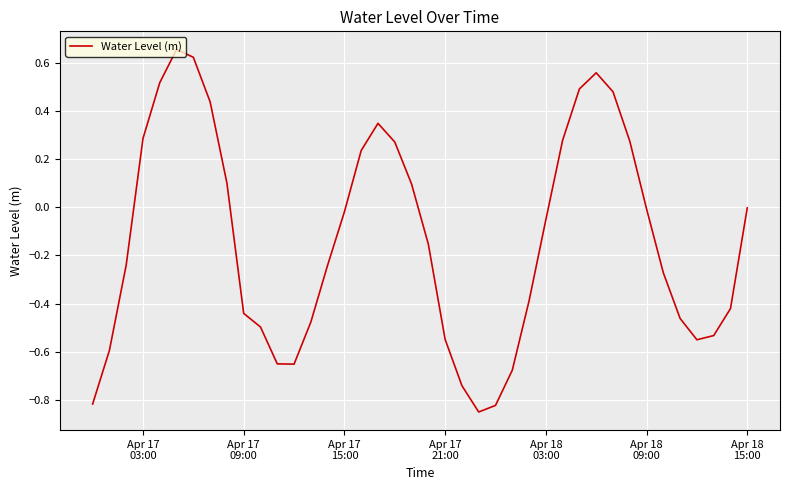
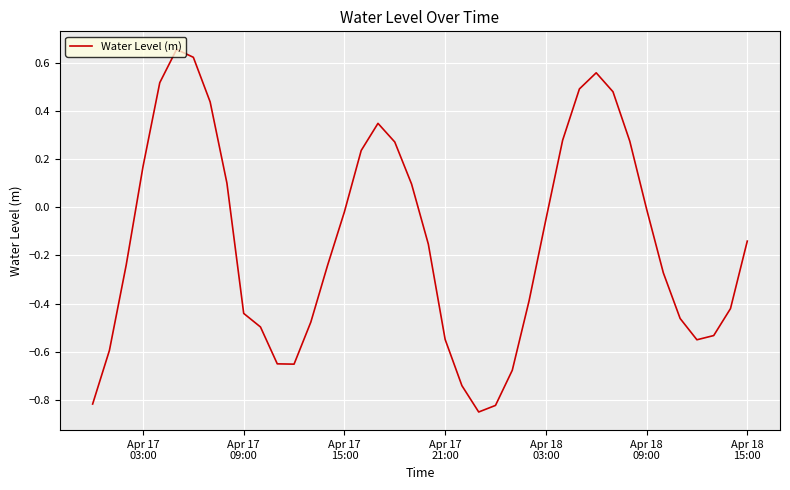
  {
-   "Apr 17 03:00": 0.29,
+   "Apr 17 03:00": 0.17,
    "Apr 17 09:00": -0.44,
    "Apr 17 15:00": -0.02,
    "Apr 17 21:00": -0.55,
    "Apr 18 03:00": -0.05,
    "Apr 18 09:00": -0.01,
-   "Apr 18 15:00": 0.00
+   "Apr 18 15:00": -0.14
  }
